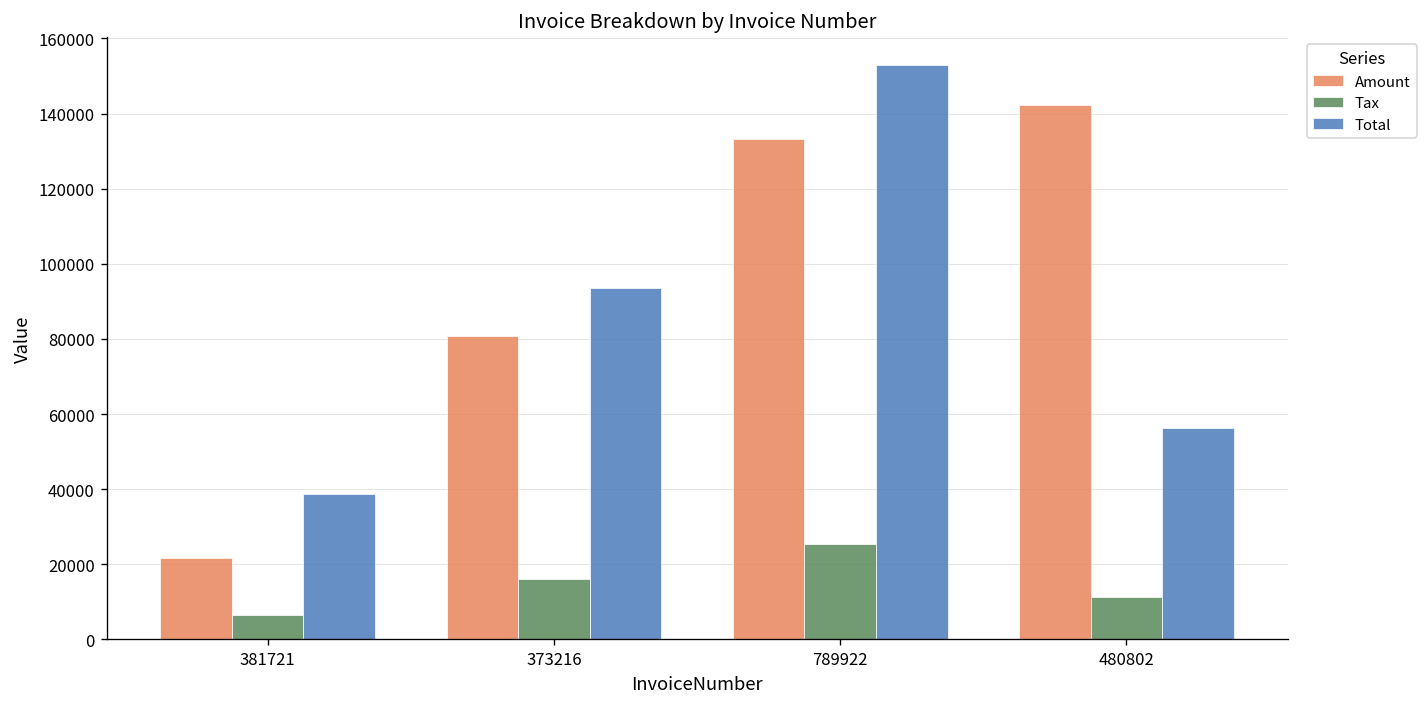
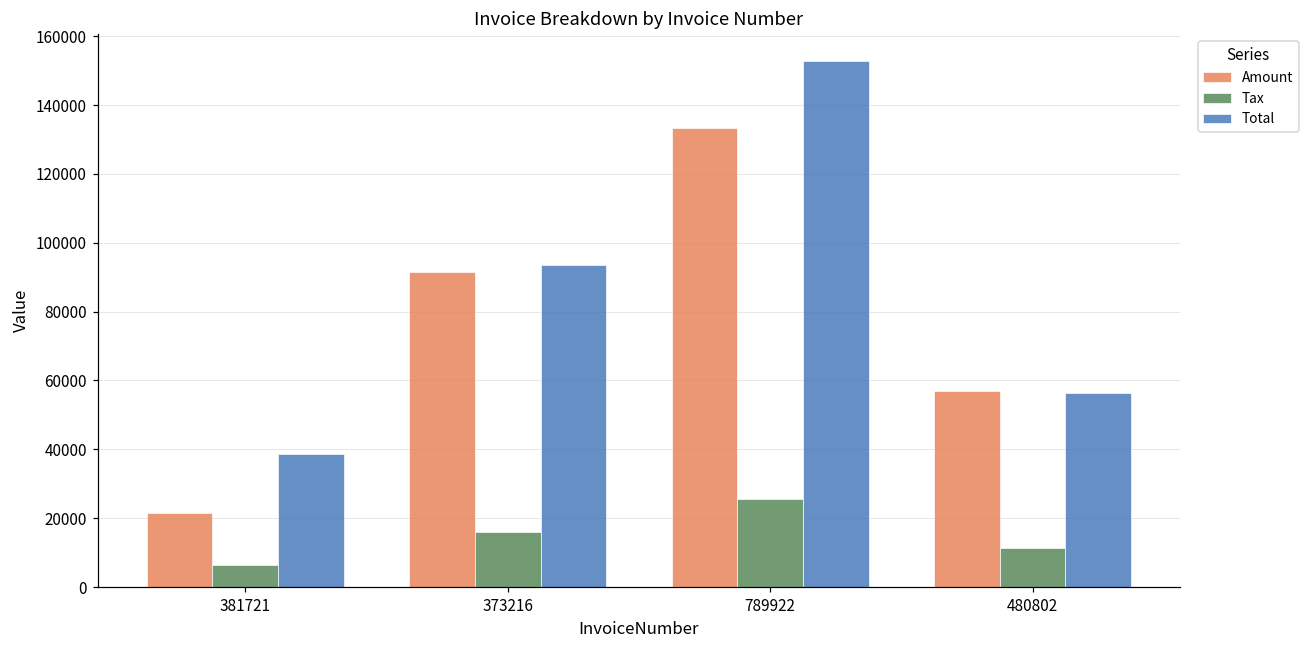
  {
    "Amount": {
      "381721": 22000,
-     "373216": 81000,
+     "373216": 92000,
      "789922": 133000,
-     "480802": 142000
+     "480802": 57000
    },
    "Tax": {
      "381721": 6000,
      "373216": 16000,
      "789922": 25000,
      "480802": 11000
    },
    "Total": {
      "381721": 39000,
      "373216": 93000,
      "789922": 153000,
      "480802": 56000
    }
  }
